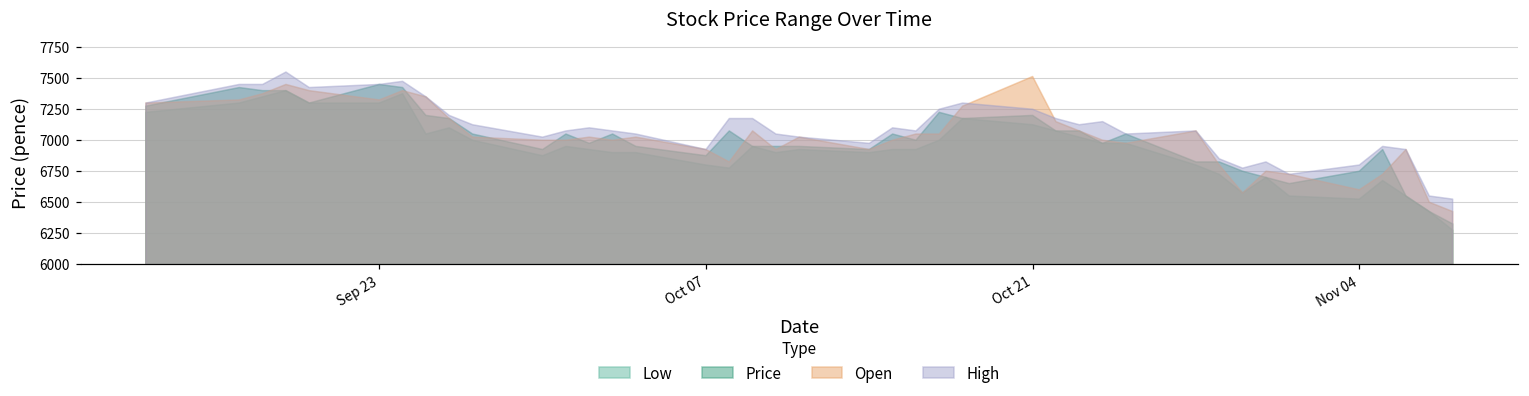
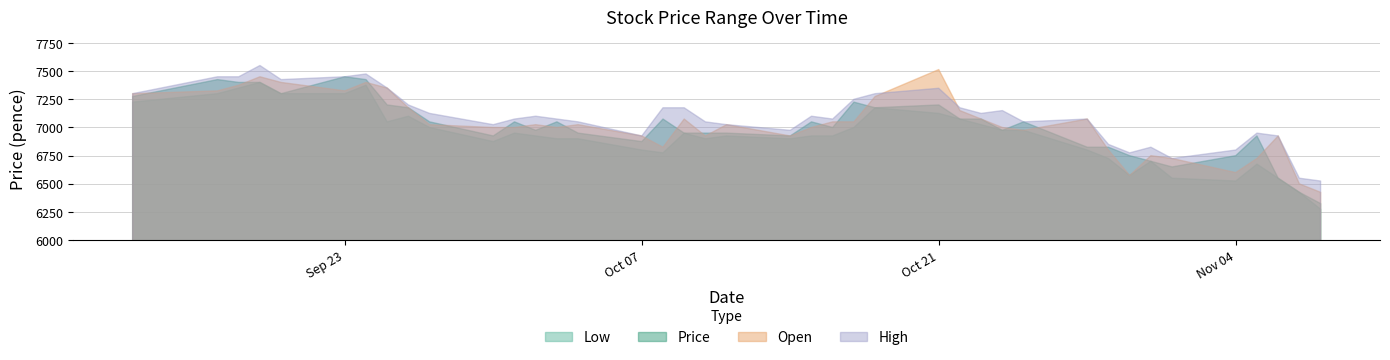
  {
    "Open": {
      "Sep 23": 7330,
      "Oct 21": 7510,
      "Nov 04": 6600
    },
    "High": {
-     "Oct 21": 7250,
+     "Oct 21": 7350,
      "Nov 04": 6800
    }
  }
